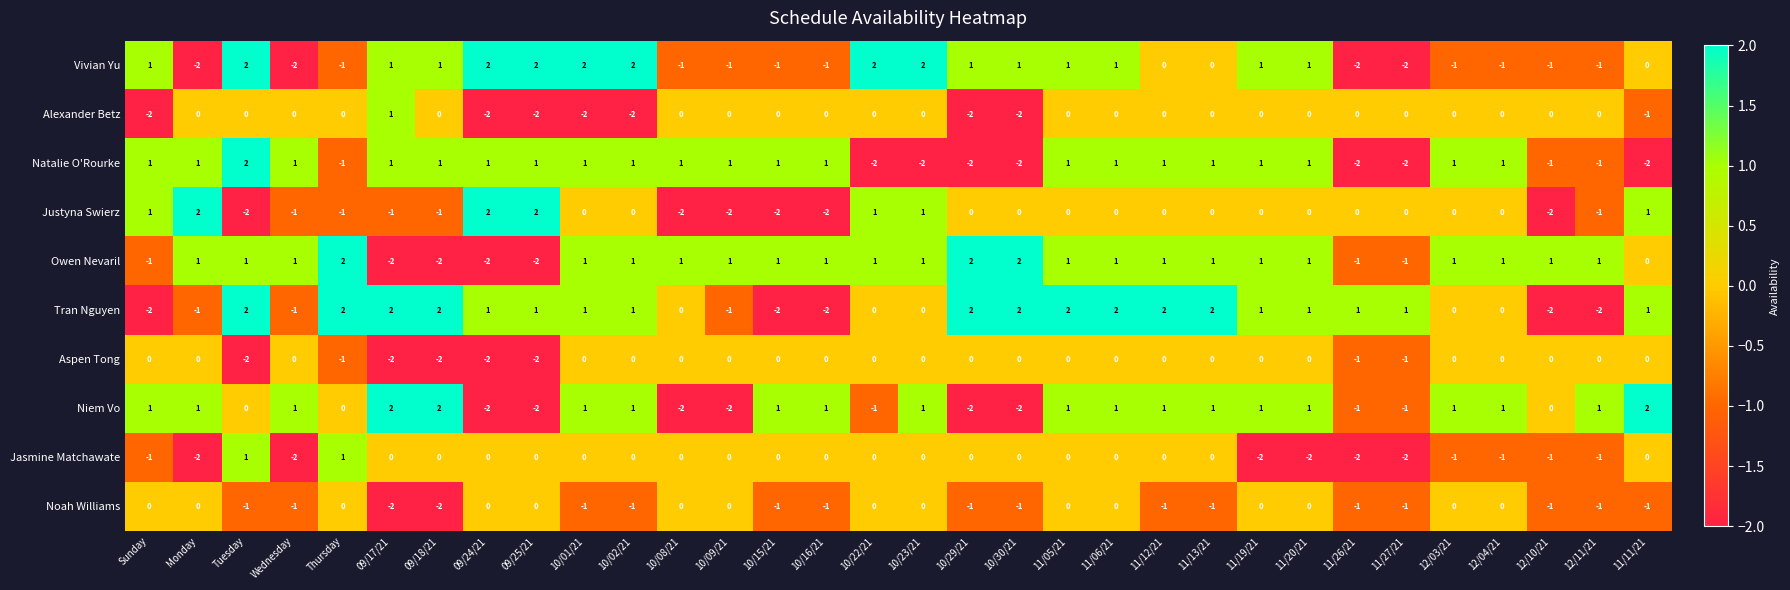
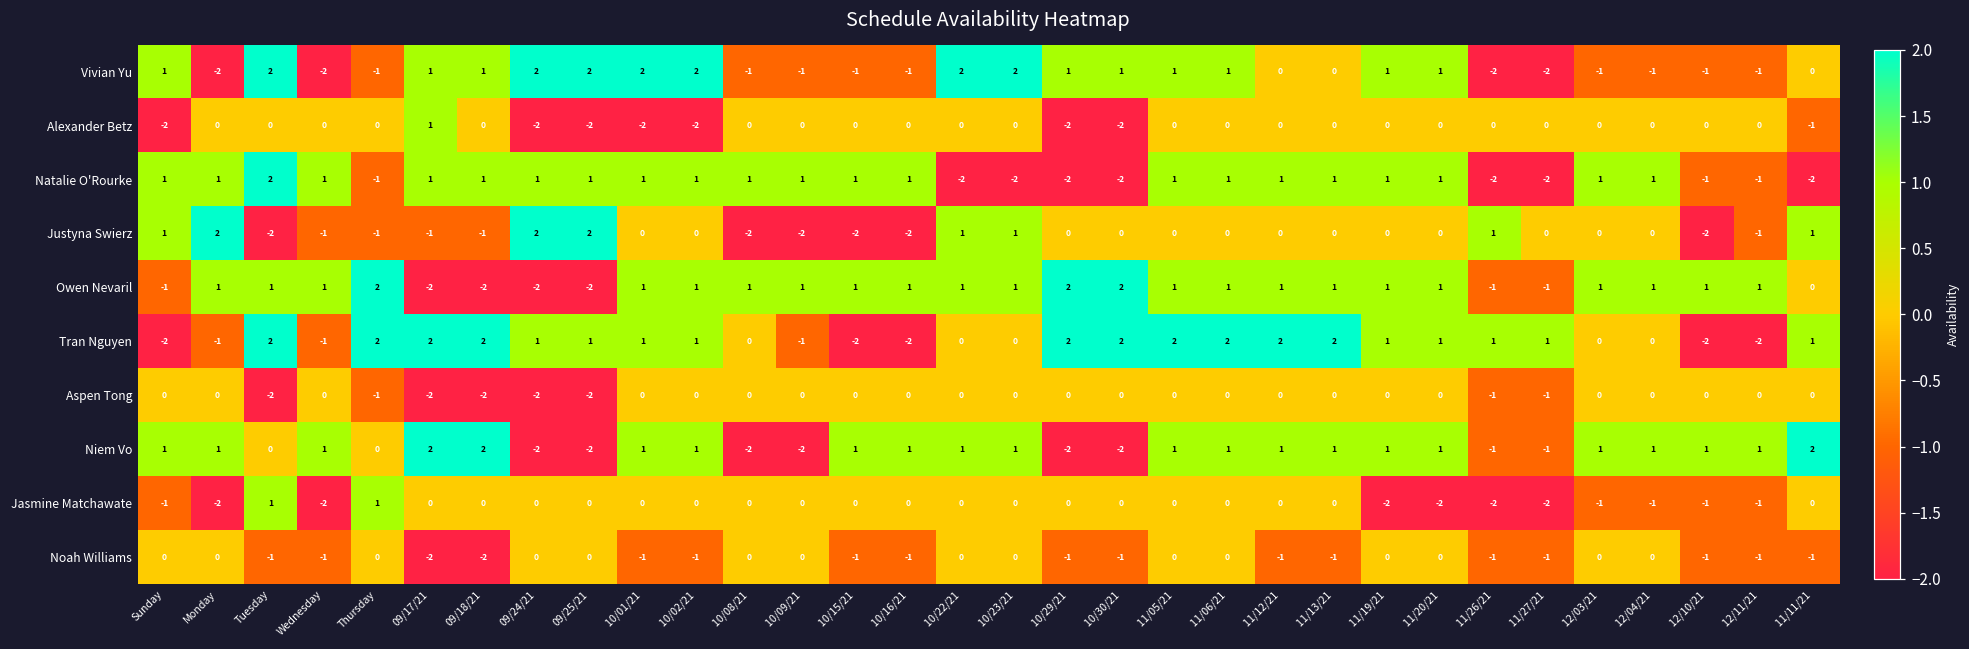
  {
    "Justyna Swierz": {
      "Sunday": 1,
      "Monday": 2,
      "Tuesday": -2,
      "Wednesday": -1,
      "Thursday": -1,
      "09/17/21": -1,
      "09/18/21": -1,
      "09/24/21": 2,
      "09/25/21": 2,
      "10/01/21": 0,
      "10/02/21": 0,
      "10/08/21": -2,
      "10/09/21": -2,
      "10/15/21": -2,
      "10/16/21": -2,
      "10/22/21": 1,
      "10/23/21": 1,
      "10/29/21": 0,
      "10/30/21": 0,
      "11/05/21": 0,
      "11/06/21": 0,
      "11/12/21": 0,
      "11/13/21": 0,
      "11/19/21": 0,
      "11/20/21": 0,
-     "11/26/21": 0,
+     "11/26/21": 1,
      "11/27/21": 0,
      "12/03/21": 0,
      "12/04/21": 0,
      "12/10/21": -2,
      "12/11/21": -1,
      "11/11/21": 1
    },
    "Niem Vo": {
      "Sunday": 1,
      "Monday": 1,
      "Tuesday": 0,
      "Wednesday": 1,
      "Thursday": 0,
      "09/17/21": 2,
      "09/18/21": 2,
      "09/24/21": -2,
      "09/25/21": -2,
      "10/01/21": 1,
      "10/02/21": 1,
      "10/08/21": -2,
      "10/09/21": -2,
      "10/15/21": 1,
      "10/16/21": 1,
-     "10/22/21": -1,
+     "10/22/21": 1,
      "10/23/21": 1,
      "10/29/21": -2,
      "10/30/21": -2,
      "11/05/21": 1,
      "11/06/21": 1,
      "11/12/21": 1,
      "11/13/21": 1,
      "11/19/21": 1,
      "11/20/21": 1,
      "11/26/21": -1,
      "11/27/21": -1,
      "12/03/21": 1,
      "12/04/21": 1,
-     "12/10/21": 0,
+     "12/10/21": 1,
      "12/11/21": 1,
      "11/11/21": 2
    }
  }
